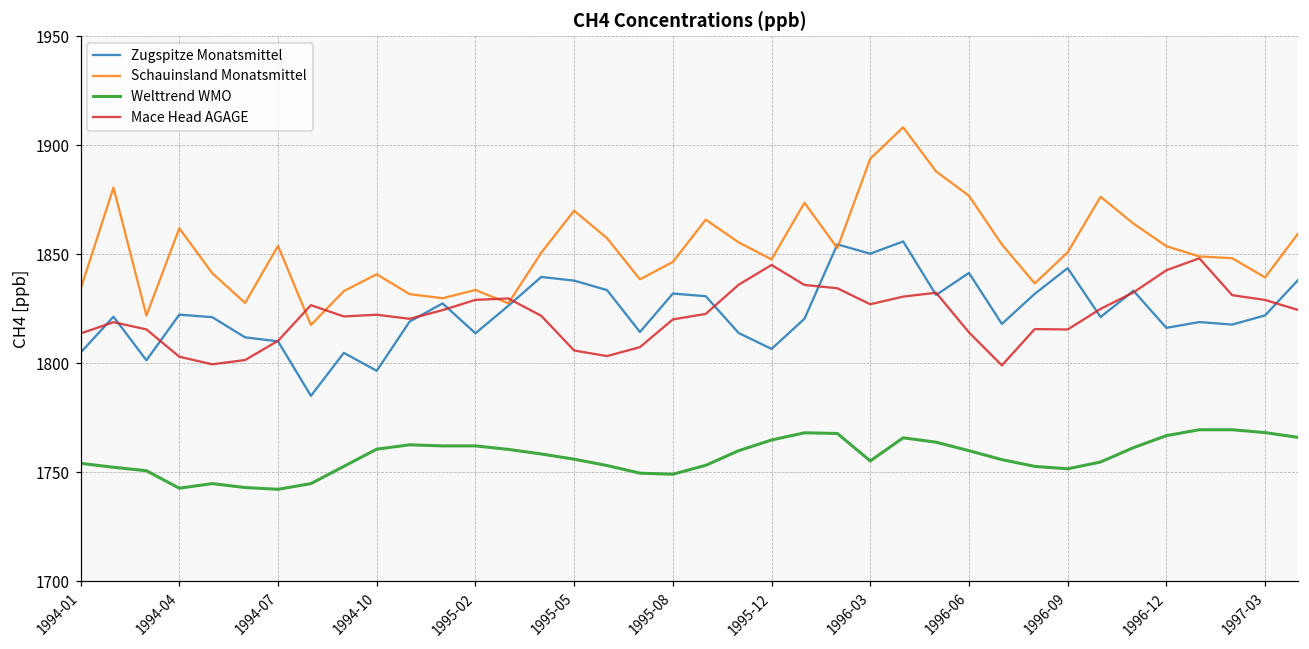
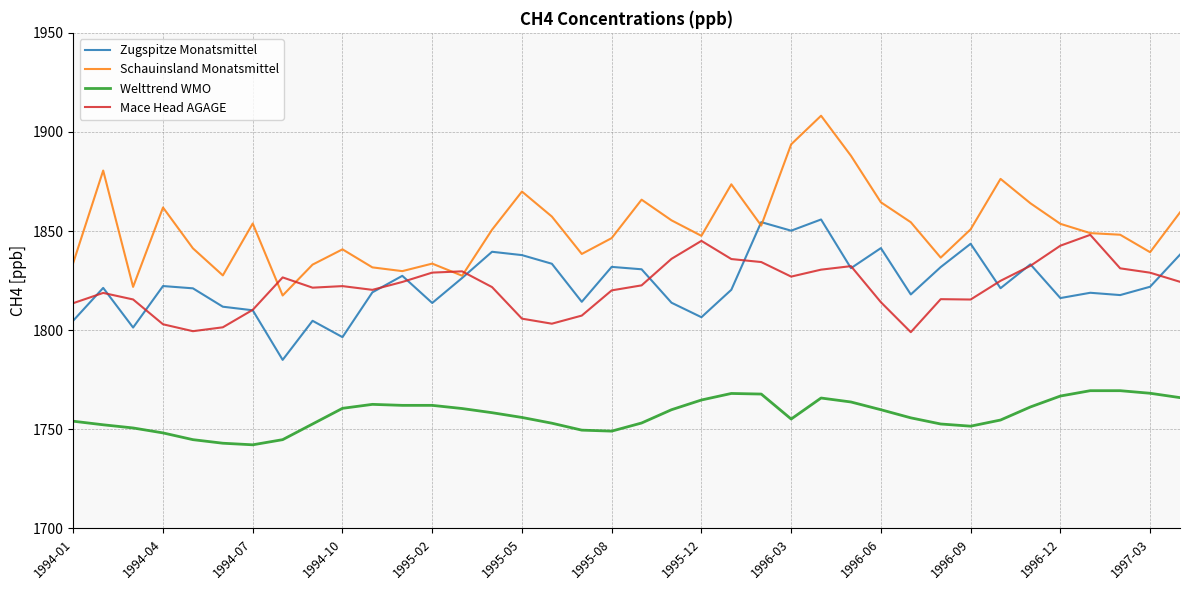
  {
    "Zugspitze Monatsmittel": {
      "1994-01": 1805,
      "1994-04": 1822,
      "1994-10": 1797,
      "1995-02": 1814,
      "1995-05": 1838,
      "1995-08": 1832,
      "1995-12": 1807,
      "1996-03": 1850,
      "1996-06": 1841,
      "1996-09": 1844,
      "1996-12": 1816,
      "1997-03": 1822
    },
    "Schauinsland Monatsmittel": {
      "1994-01": 1834,
      "1994-04": 1862,
      "1994-07": 1854,
      "1994-10": 1841,
      "1995-02": 1834,
      "1995-05": 1870,
      "1995-08": 1846,
      "1995-12": 1848,
      "1996-03": 1894,
-     "1996-06": 1877,
+     "1996-06": 1865,
      "1996-09": 1851,
      "1996-12": 1854,
      "1997-03": 1839
    },
    "Welttrend WMO": {
      "1994-01": 1754,
-     "1994-04": 1743,
+     "1994-04": 1748,
      "1994-07": 1742,
      "1994-10": 1761,
      "1995-02": 1762,
      "1995-05": 1756,
      "1995-08": 1749,
      "1995-12": 1765,
      "1996-03": 1755,
      "1996-06": 1760,
      "1996-09": 1752,
      "1996-12": 1767,
      "1997-03": 1768
    },
    "Mace Head AGAGE": {
      "1994-01": 1814,
      "1994-04": 1803,
      "1994-10": 1822,
      "1995-02": 1829,
      "1995-05": 1806,
      "1995-08": 1820,
      "1995-12": 1845,
      "1996-03": 1827,
      "1996-06": 1814,
      "1996-09": 1815,
      "1996-12": 1843,
      "1997-03": 1829
    }
  }
